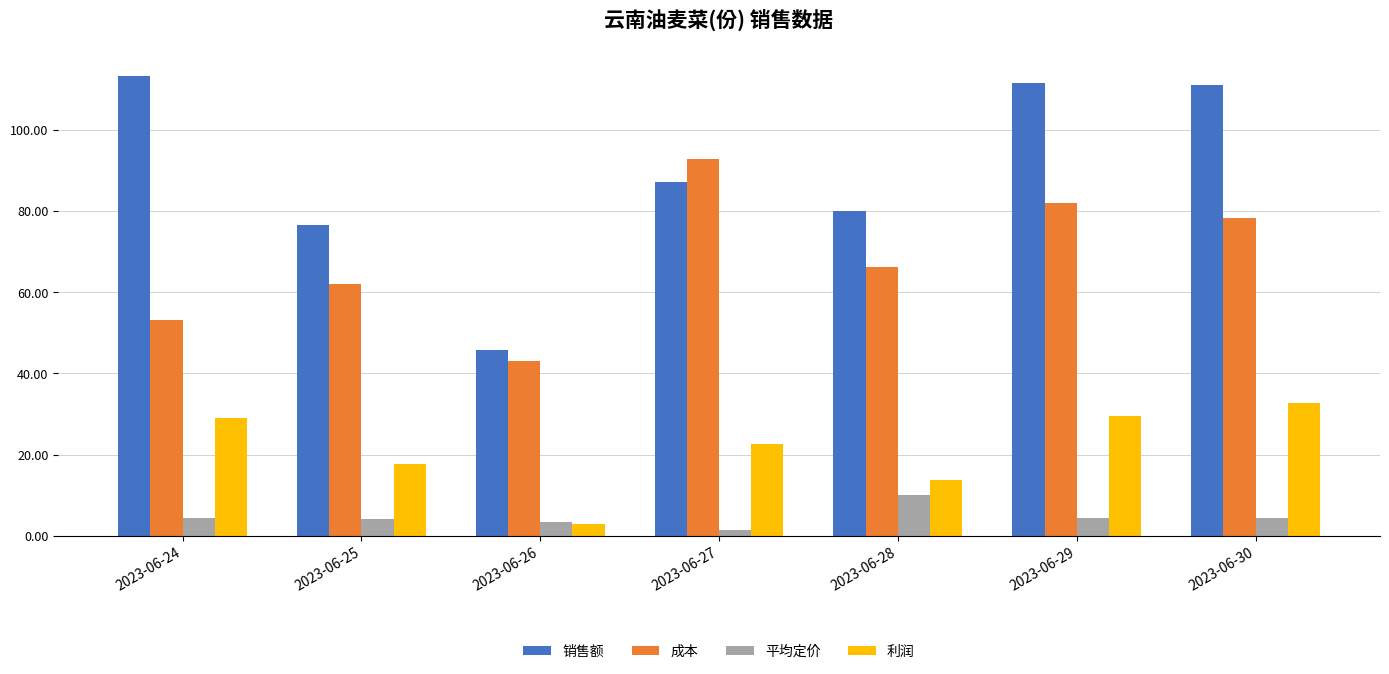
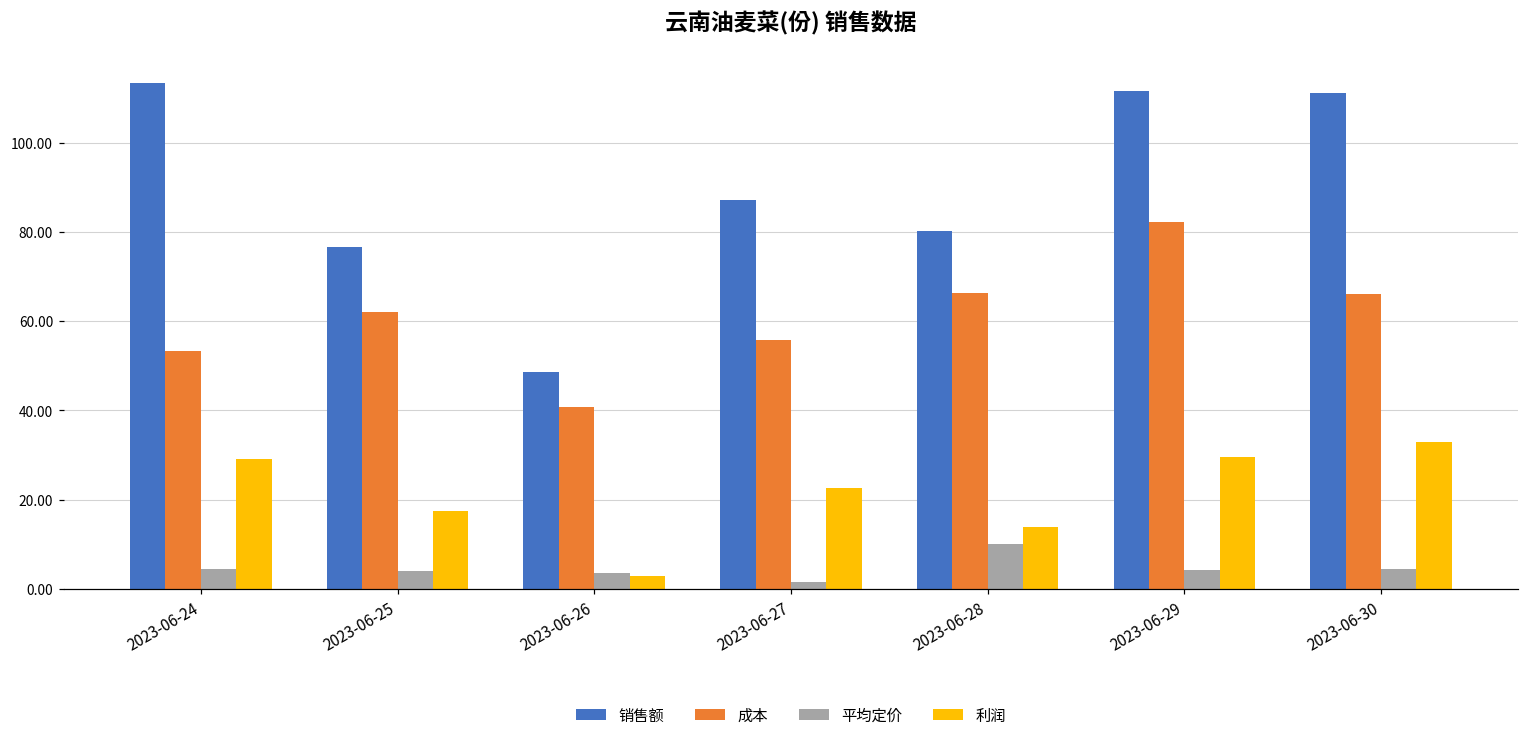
  {
    "销售额": {
      "2023-06-24": 113,
      "2023-06-25": 77,
-     "2023-06-26": 46,
+     "2023-06-26": 49,
      "2023-06-27": 87,
      "2023-06-28": 80,
      "2023-06-29": 112,
      "2023-06-30": 111
    },
    "成本": {
      "2023-06-24": 53,
      "2023-06-25": 62,
-     "2023-06-26": 43,
-     "2023-06-27": 93,
+     "2023-06-26": 41,
+     "2023-06-27": 56,
      "2023-06-28": 66,
      "2023-06-29": 82,
-     "2023-06-30": 78
+     "2023-06-30": 66
    },
    "平均定价": {
      "2023-06-24": 4,
      "2023-06-25": 4,
      "2023-06-26": 3,
      "2023-06-27": 1,
      "2023-06-28": 10,
      "2023-06-29": 4,
      "2023-06-30": 4
    },
    "利润": {
      "2023-06-24": 29,
      "2023-06-25": 18,
      "2023-06-26": 3,
      "2023-06-27": 23,
      "2023-06-28": 14,
      "2023-06-29": 29,
      "2023-06-30": 33
    }
  }
